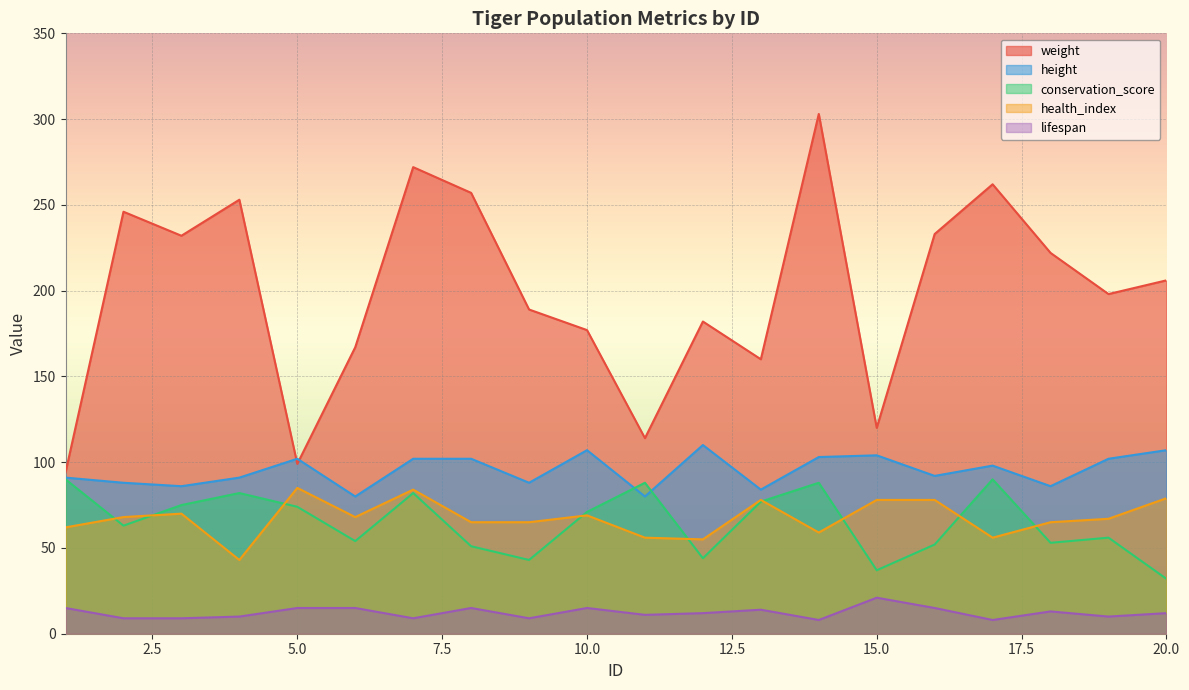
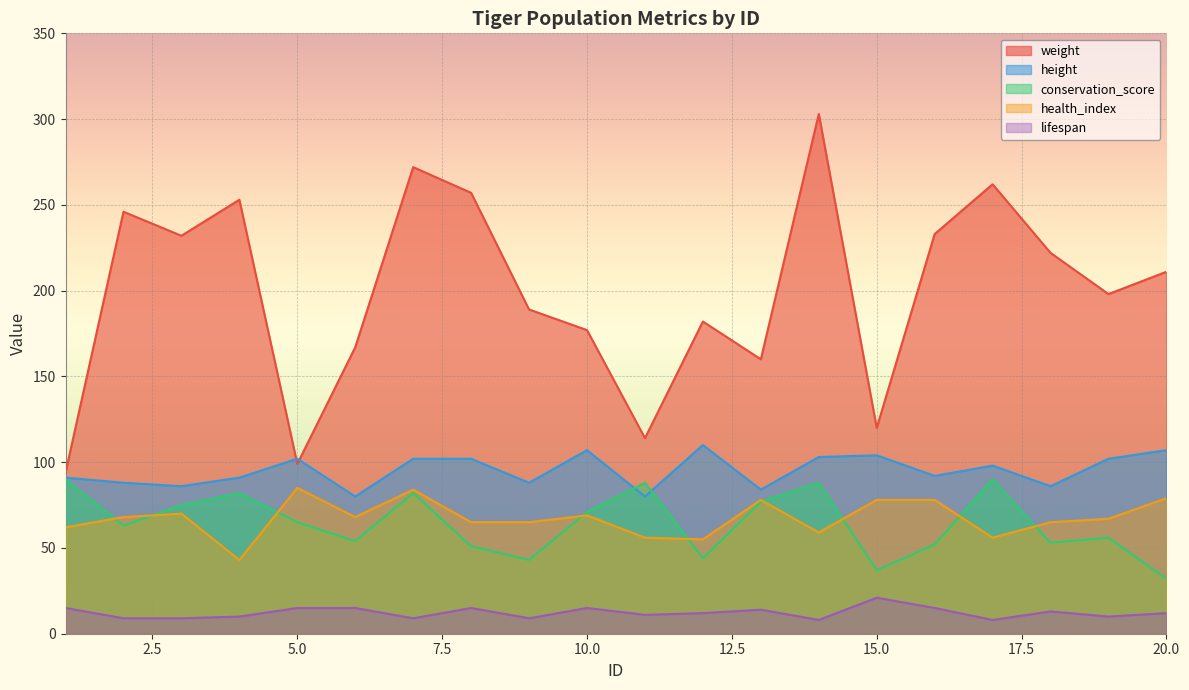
  {
    "weight": {
      "5.0": 99,
      "10.0": 177,
      "15.0": 120,
-     "20.0": 206
+     "20.0": 211
    },
    "height": {
      "5.0": 102,
      "10.0": 107,
      "15.0": 104,
      "20.0": 107
    },
    "conservation_score": {
-     "5.0": 74,
+     "5.0": 65,
      "10.0": 71,
      "15.0": 37,
      "20.0": 32
    },
    "health_index": {
      "5.0": 85,
      "10.0": 69,
      "15.0": 78,
      "20.0": 79
    },
    "lifespan": {
      "5.0": 15,
      "10.0": 15,
      "15.0": 21,
      "20.0": 12
    }
  }
